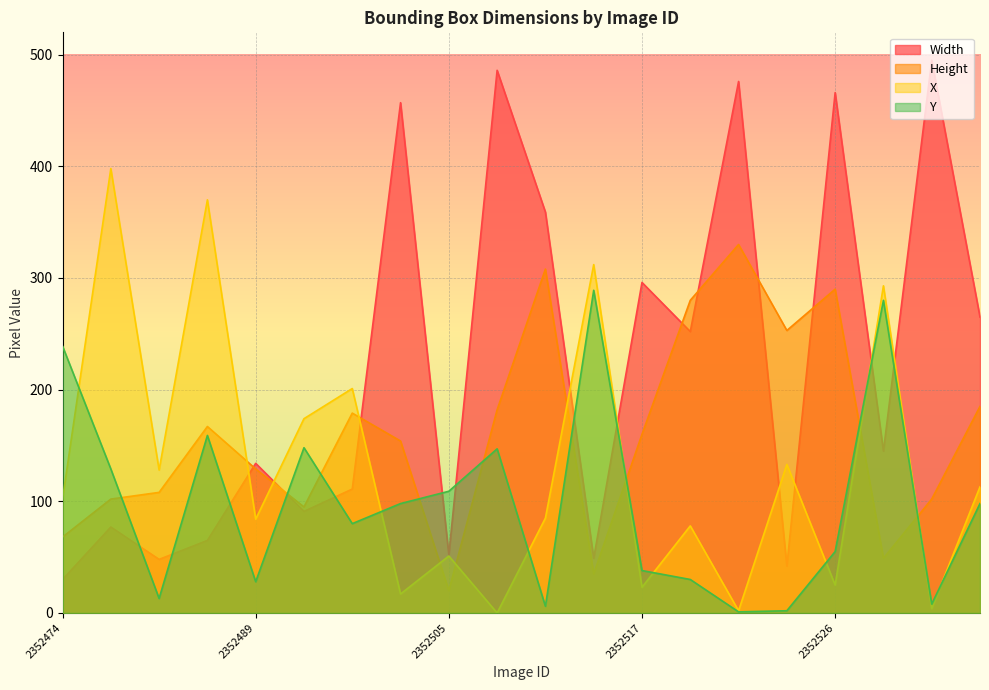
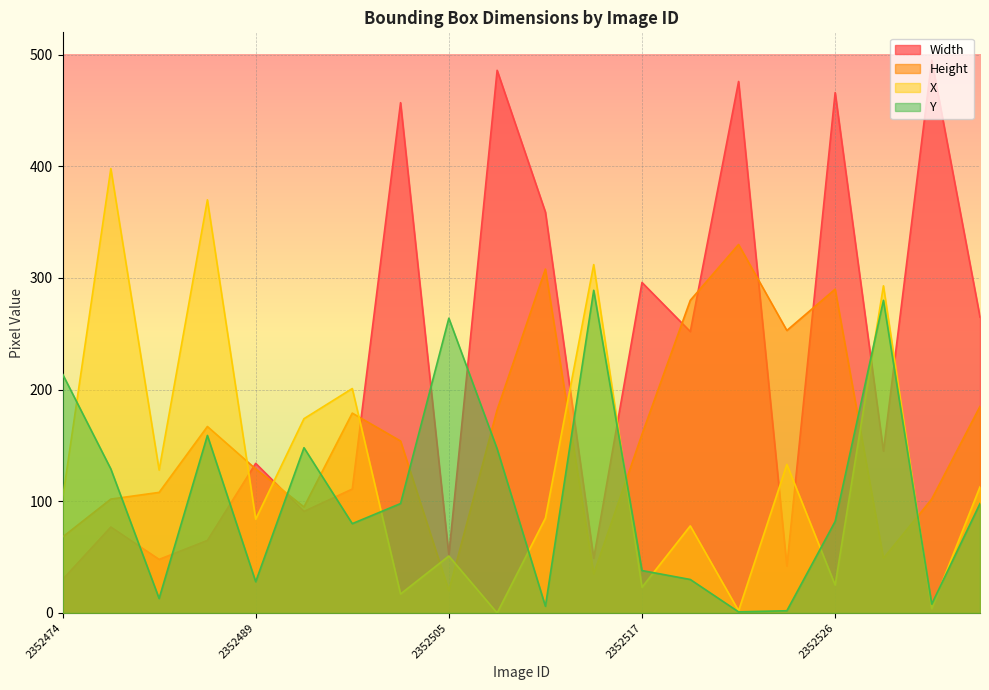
  {
    "Width": {
      "2352474": 30,
      "2352489": 134,
      "2352517": 296,
      "2352526": 466
    },
    "Height": {
      "2352474": 68,
      "2352489": 129,
      "2352505": 20,
      "2352517": 160,
      "2352526": 290
    },
    "X": {
      "2352474": 102,
      "2352489": 84,
      "2352517": 23,
      "2352526": 25
    },
    "Y": {
-     "2352474": 239,
+     "2352474": 214,
      "2352489": 28,
-     "2352505": 109,
+     "2352505": 264,
      "2352517": 38,
-     "2352526": 55
+     "2352526": 82
    }
  }
